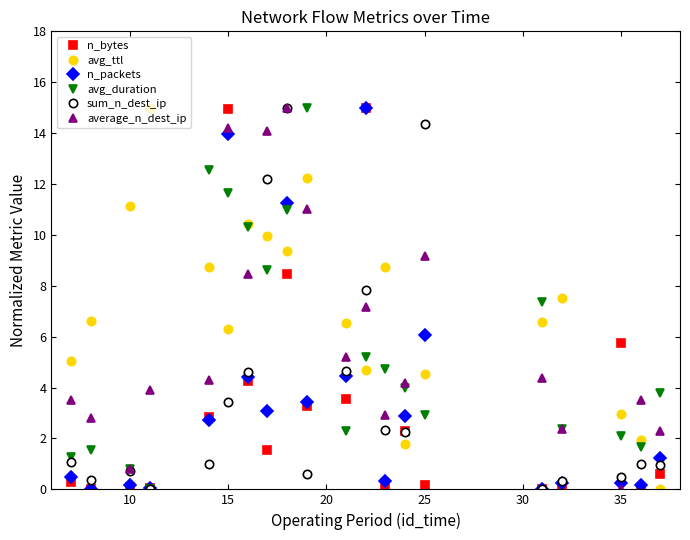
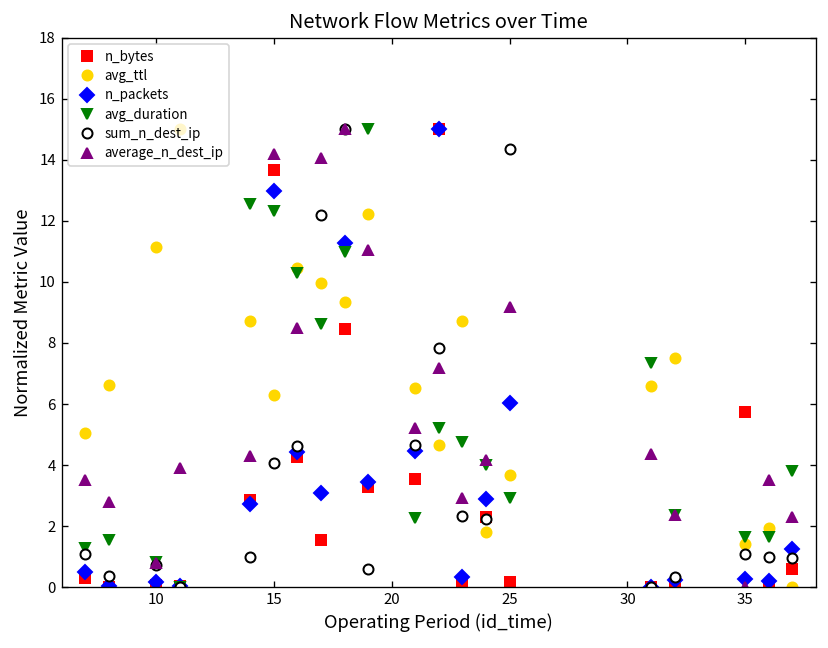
  {
    "n_bytes": {
-     "15": 14.9,
+     "15": 13.7,
      "25": 0.2,
      "35": 5.7
    },
    "avg_ttl": {
      "10": 11.1,
      "15": 6.3,
-     "25": 4.5,
-     "35": 3.0
+     "25": 3.7,
+     "35": 1.4
    },
    "n_packets": {
-     "15": 14.0,
+     "15": 13.0,
      "25": 6.0,
      "35": 0.3
    },
    "avg_duration": {
-     "15": 11.6,
+     "15": 12.3,
      "25": 2.9,
-     "35": 2.1
+     "35": 1.6
    },
    "sum_n_dest_ip": {
-     "15": 3.4,
+     "15": 4.1,
      "25": 14.4,
-     "35": 0.5
+     "35": 1.1
    },
    "average_n_dest_ip": {
      "15": 14.2,
      "25": 9.2,
      "35": 0.0
    }
  }
